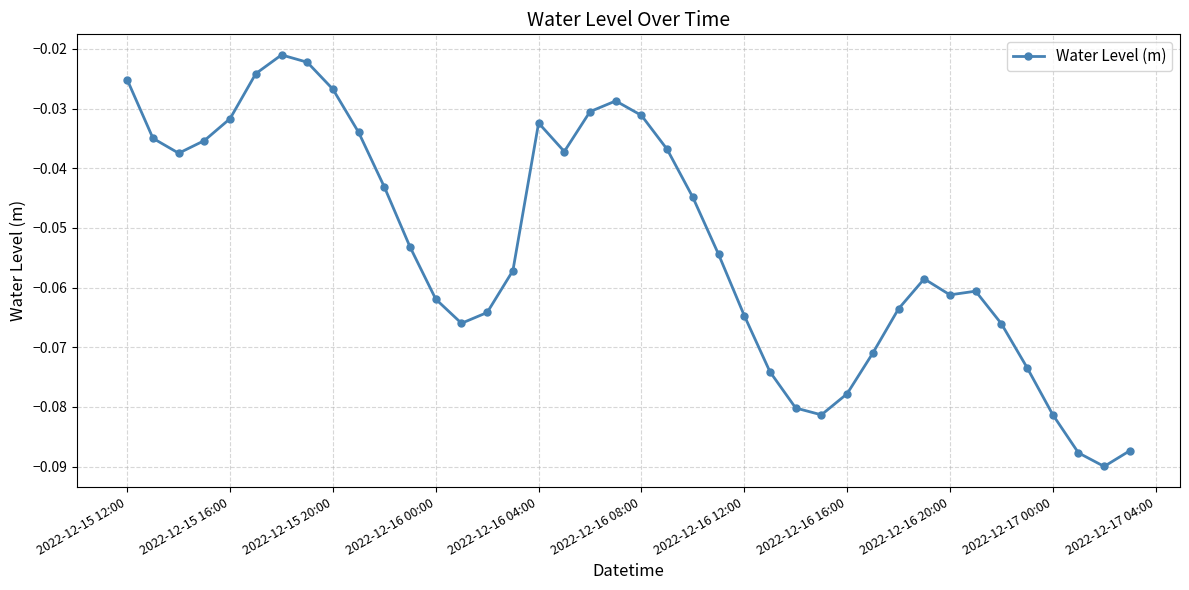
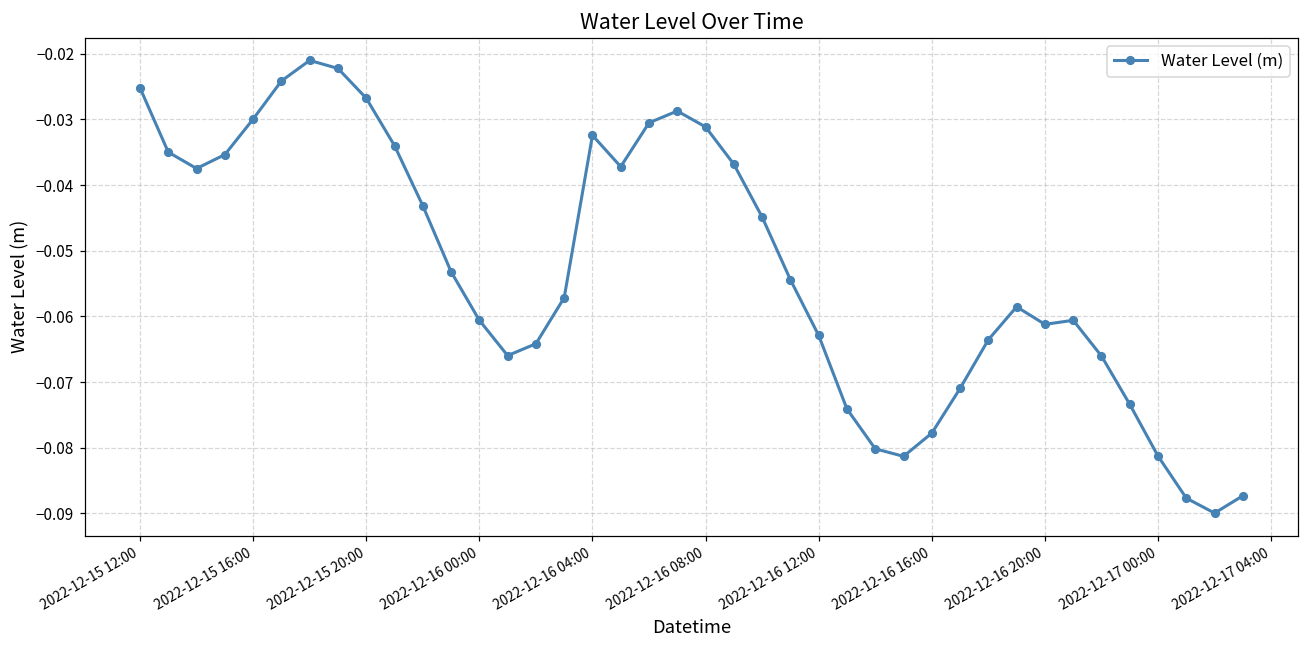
  {
    "2022-12-15 12:00": -0.025,
-   "2022-12-15 16:00": -0.032,
+   "2022-12-15 16:00": -0.030,
    "2022-12-15 20:00": -0.027,
-   "2022-12-16 00:00": -0.062,
+   "2022-12-16 00:00": -0.061,
    "2022-12-16 04:00": -0.032,
    "2022-12-16 08:00": -0.031,
-   "2022-12-16 12:00": -0.065,
+   "2022-12-16 12:00": -0.063,
    "2022-12-16 16:00": -0.078,
    "2022-12-16 20:00": -0.061,
    "2022-12-17 00:00": -0.081
  }
